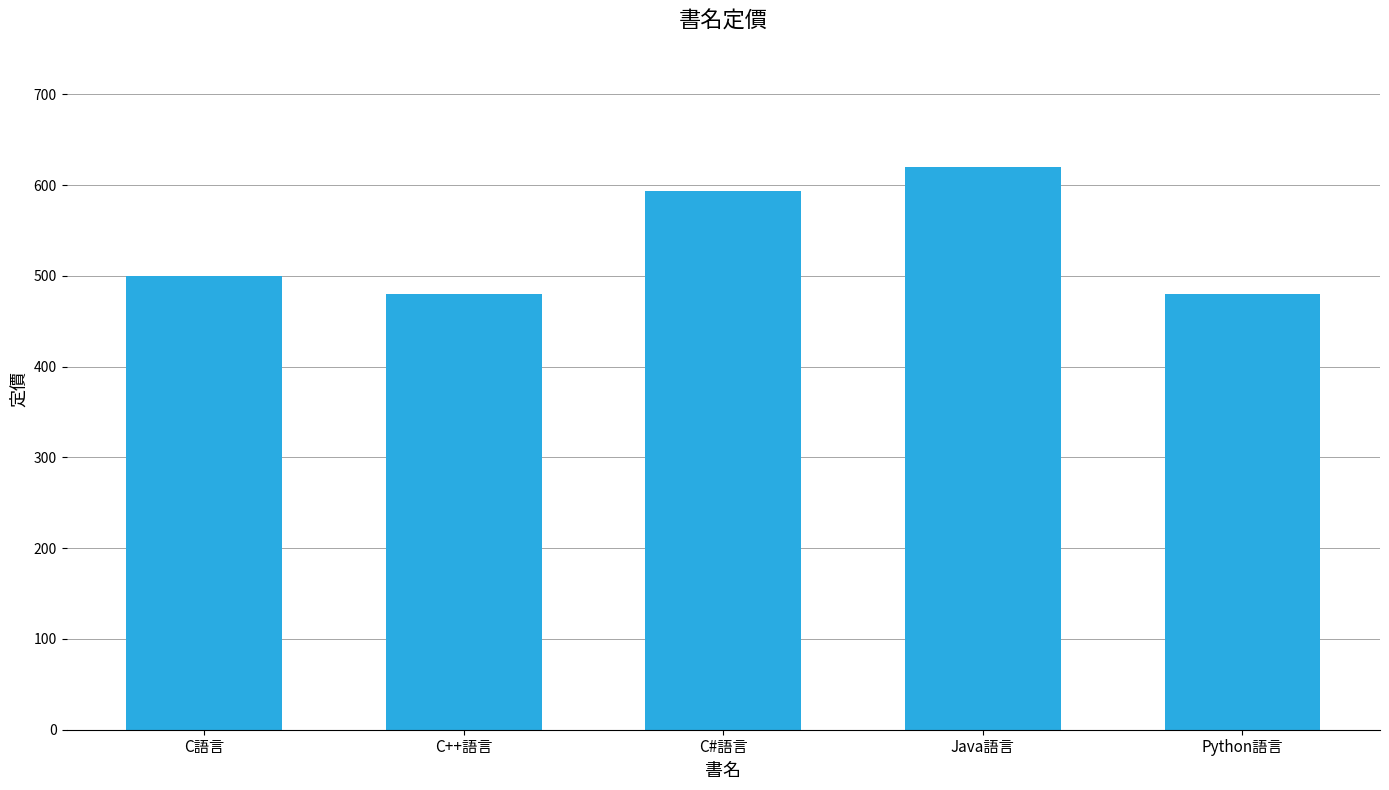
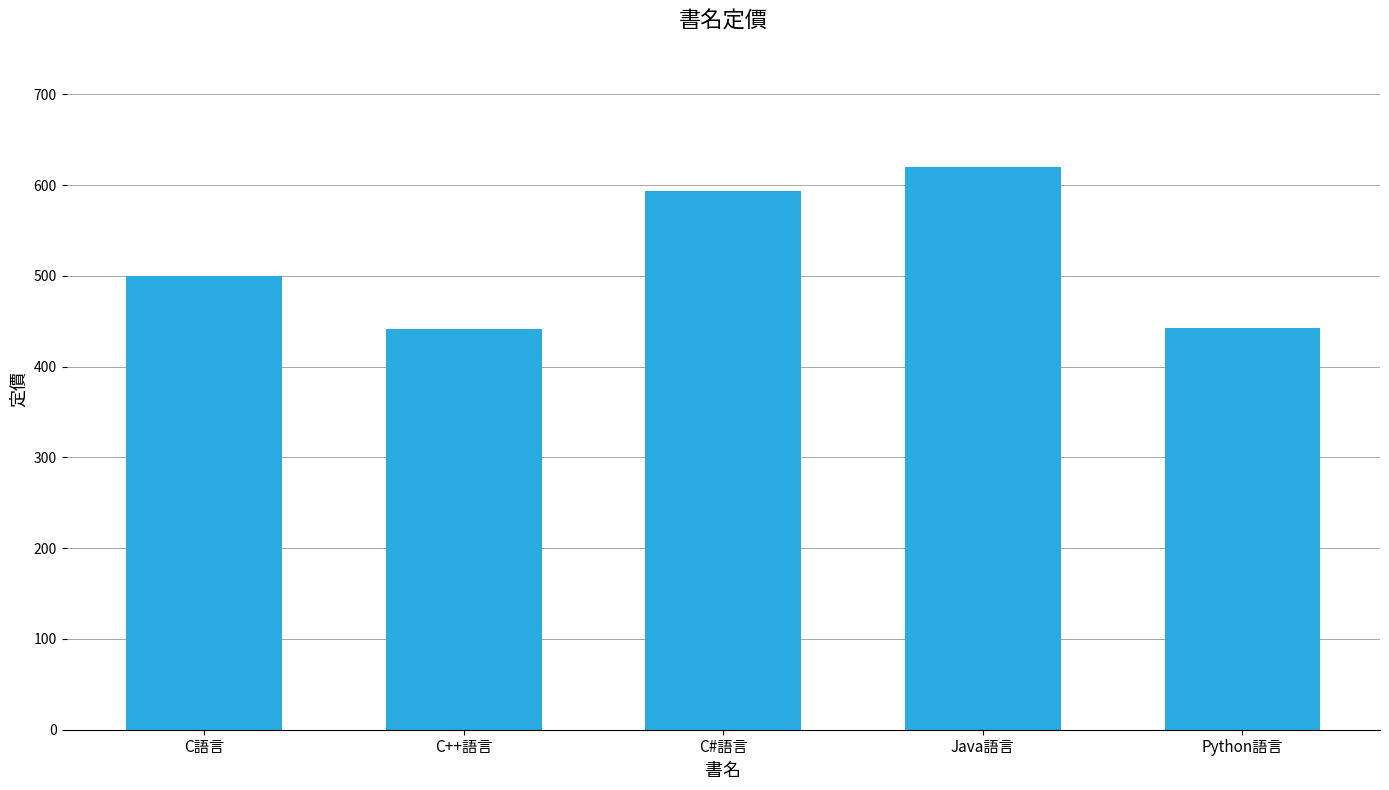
  {
    "C語言": 500,
-   "C++語言": 480,
+   "C++語言": 440,
    "C#語言": 590,
    "Java語言": 620,
-   "Python語言": 480
+   "Python語言": 440
  }
